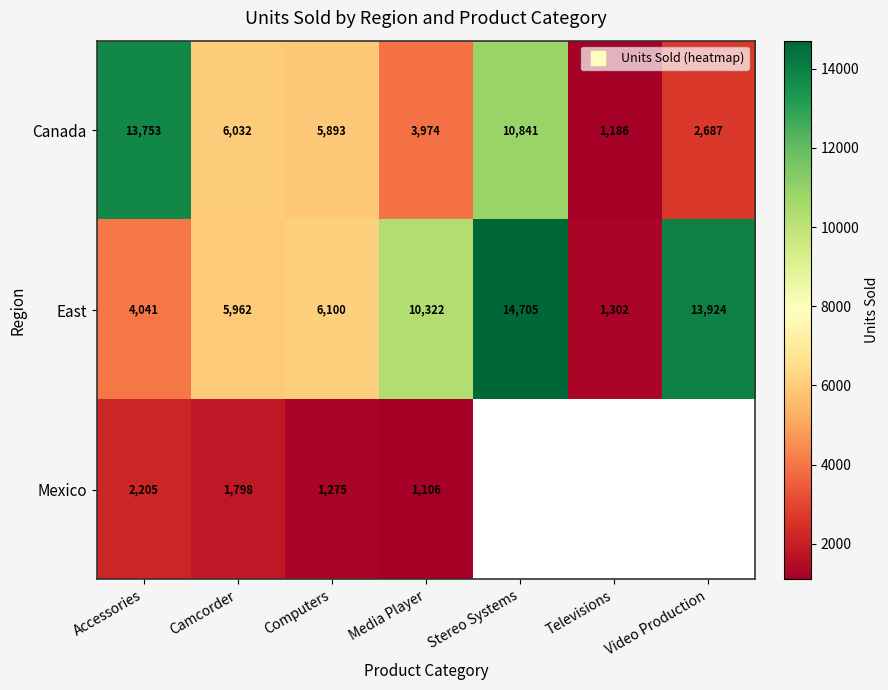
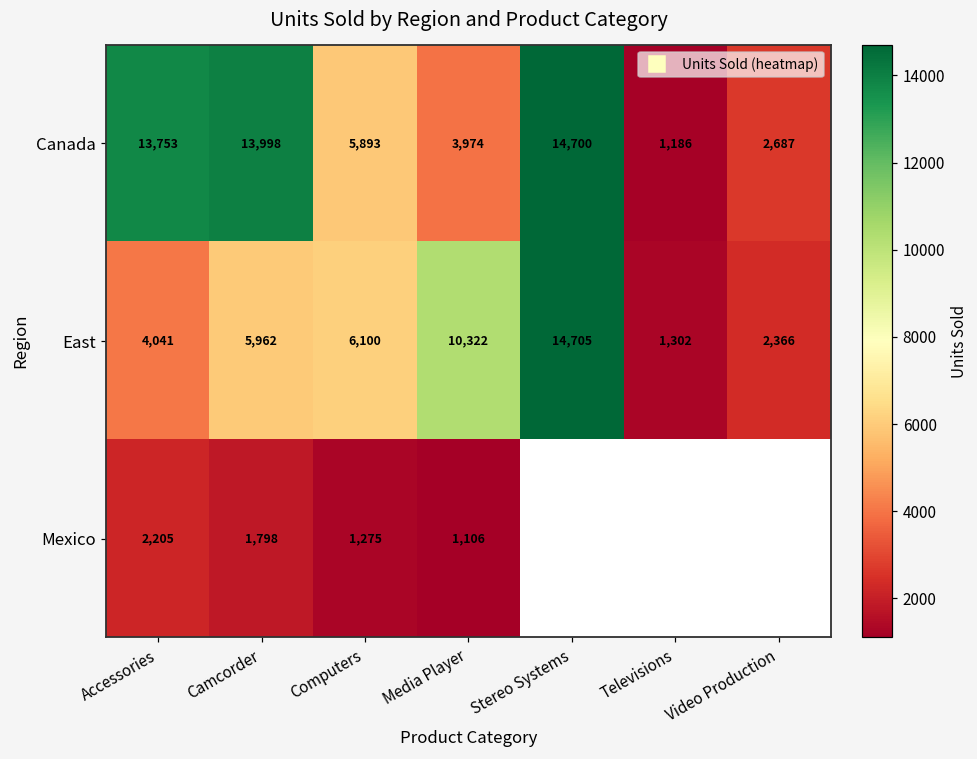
  {
    "Canada": {
      "Accessories": "13,753",
-     "Camcorder": "6,032",
+     "Camcorder": "13,998",
      "Computers": "5,893",
      "Media Player": "3,974",
-     "Stereo Systems": "10,841",
+     "Stereo Systems": "14,700",
      "Televisions": "1,186",
      "Video Production": "2,687"
    },
    "East": {
      "Accessories": "4,041",
      "Camcorder": "5,962",
      "Computers": "6,100",
      "Media Player": "10,322",
      "Stereo Systems": "14,705",
      "Televisions": "1,302",
-     "Video Production": "13,924"
+     "Video Production": "2,366"
    },
    "Mexico": {
      "Accessories": "2,205",
      "Camcorder": "1,798",
      "Computers": "1,275",
      "Media Player": "1,106"
    }
  }
